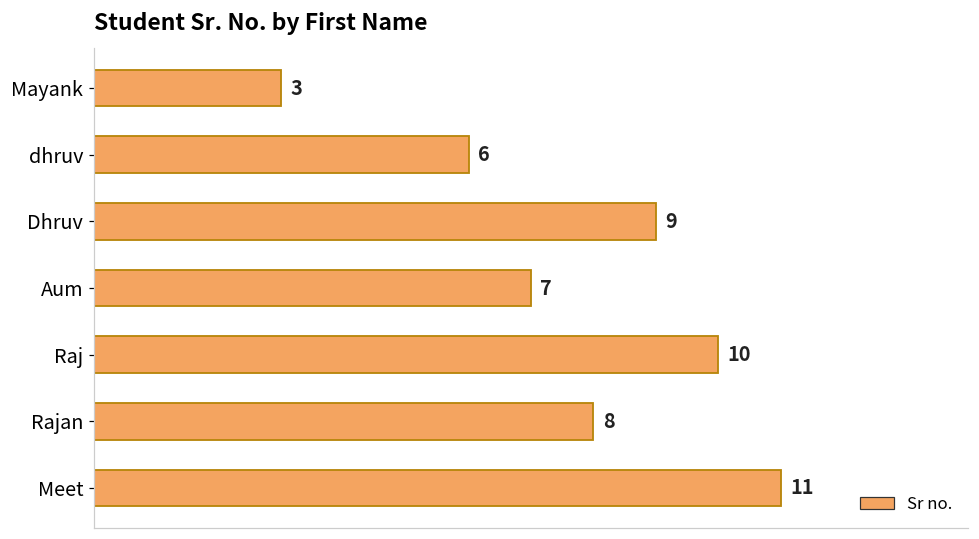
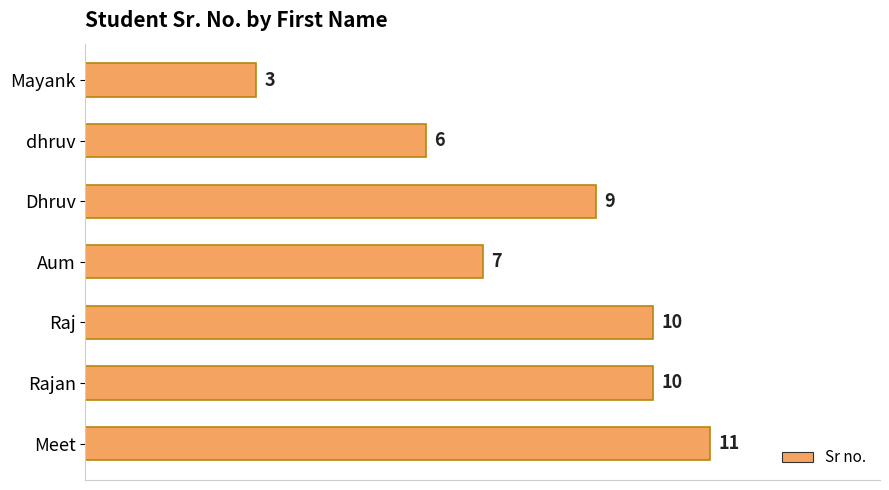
  {
    "Mayank": 3,
    "dhruv": 6,
    "Dhruv": 9,
    "Aum": 7,
    "Raj": 10,
-   "Rajan": 8,
+   "Rajan": 10,
    "Meet": 11
  }
